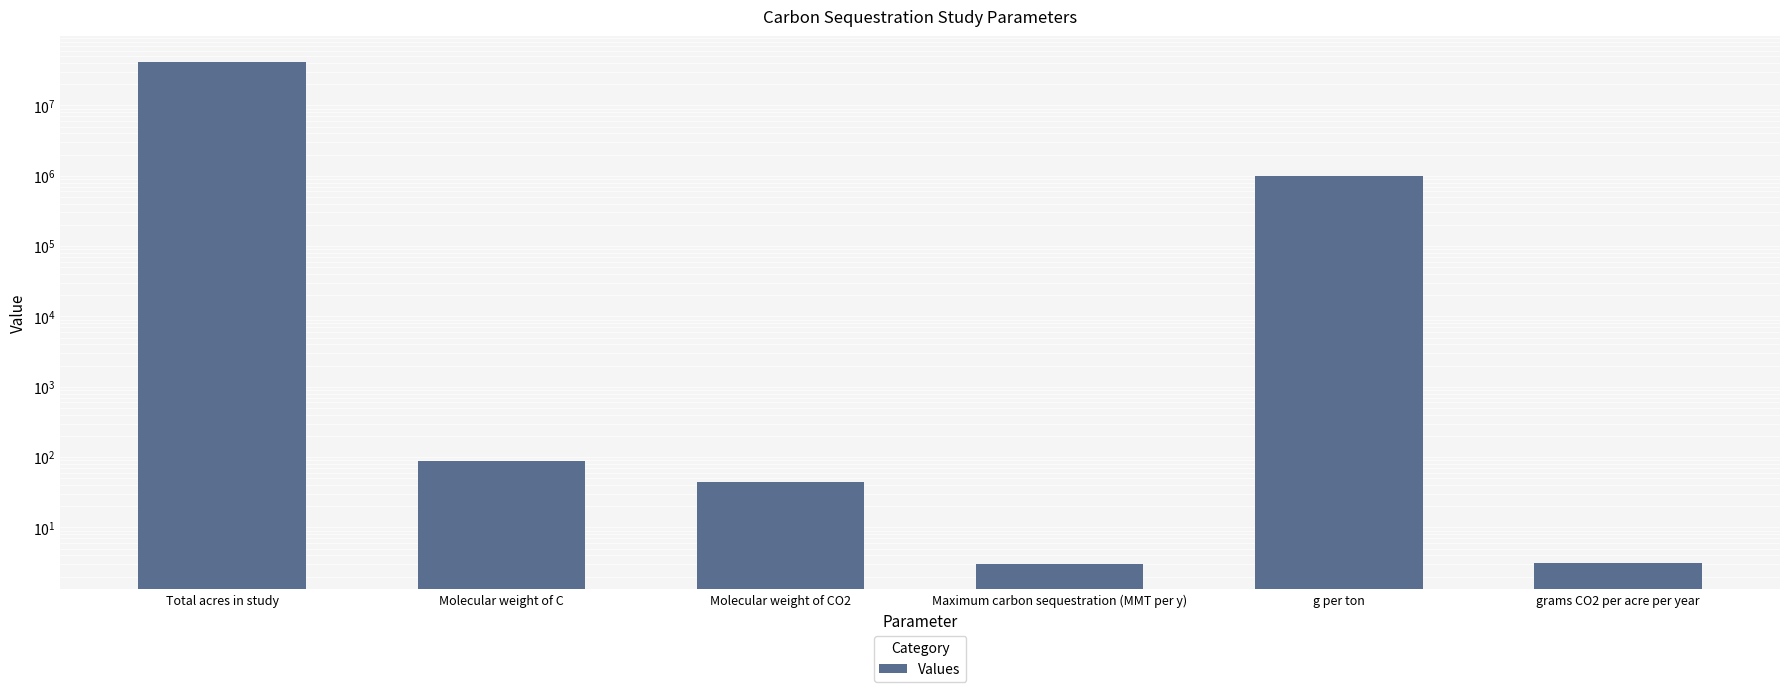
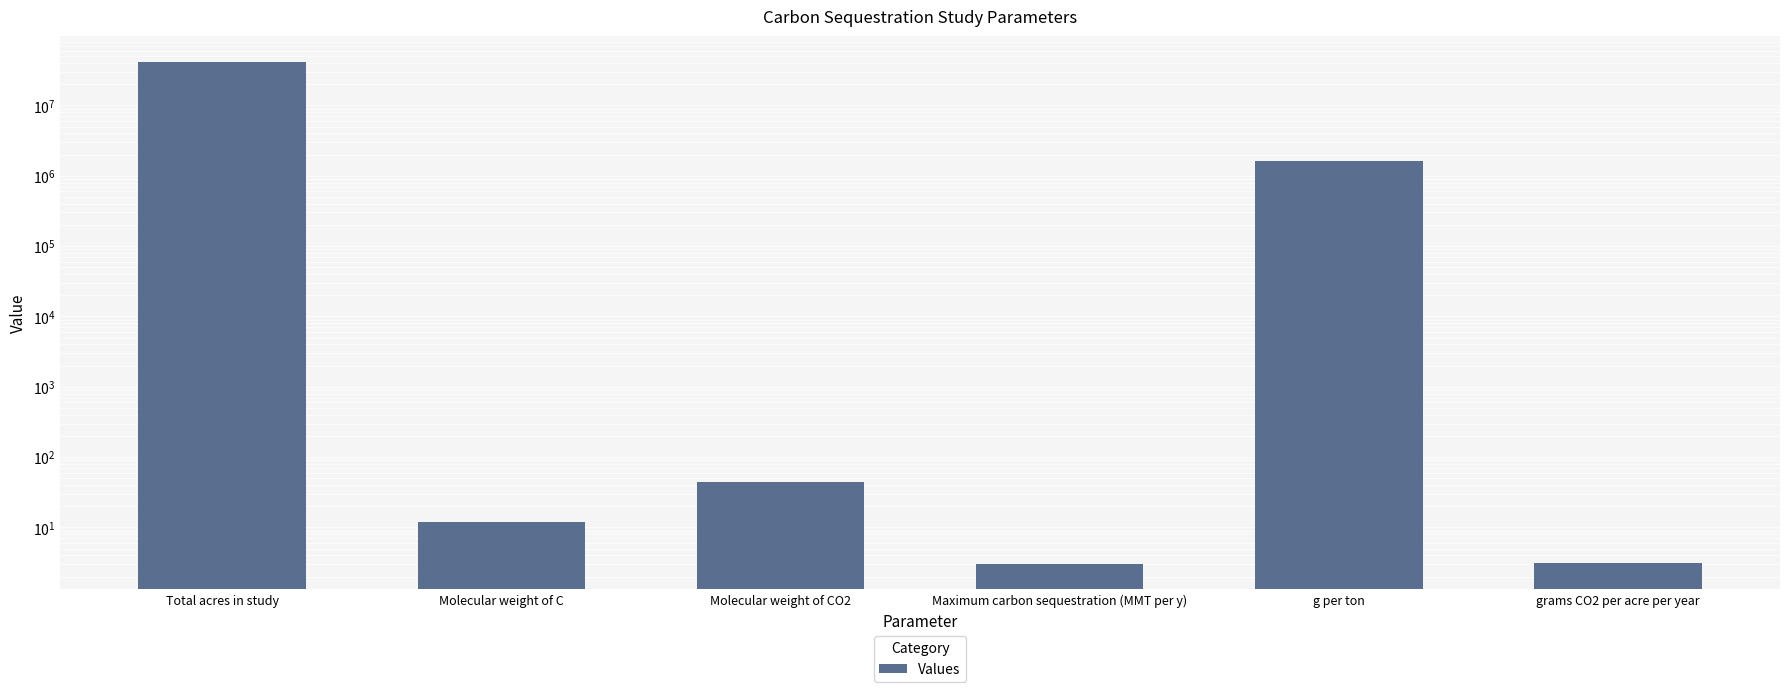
  {
    "Total acres in study": 40000000,
-   "Molecular weight of C": 90,
+   "Molecular weight of C": 12,
    "Molecular weight of CO2": 40,
    "Maximum carbon sequestration (MMT per y)": 3,
-   "g per ton": 1000000,
+   "g per ton": 1600000,
    "grams CO2 per acre per year": 3
  }
